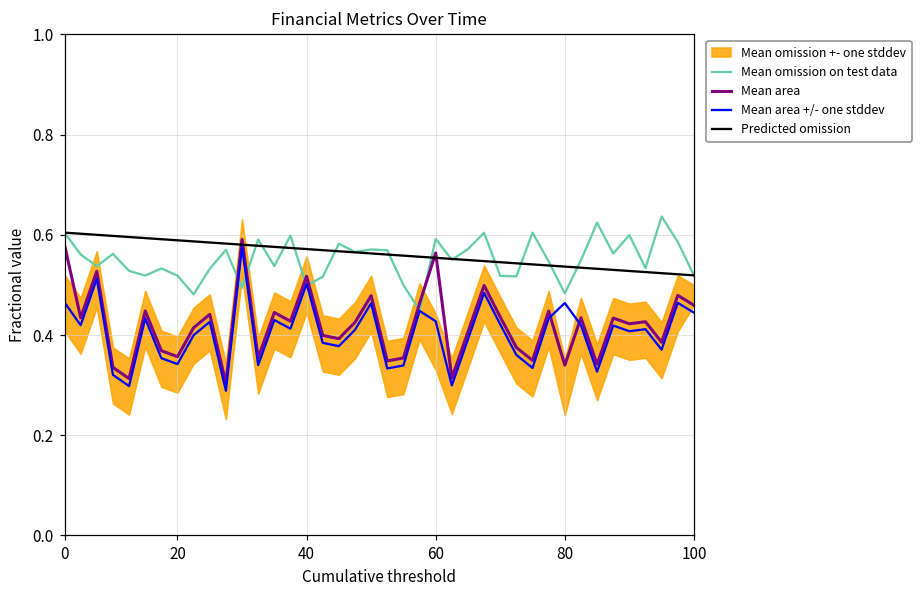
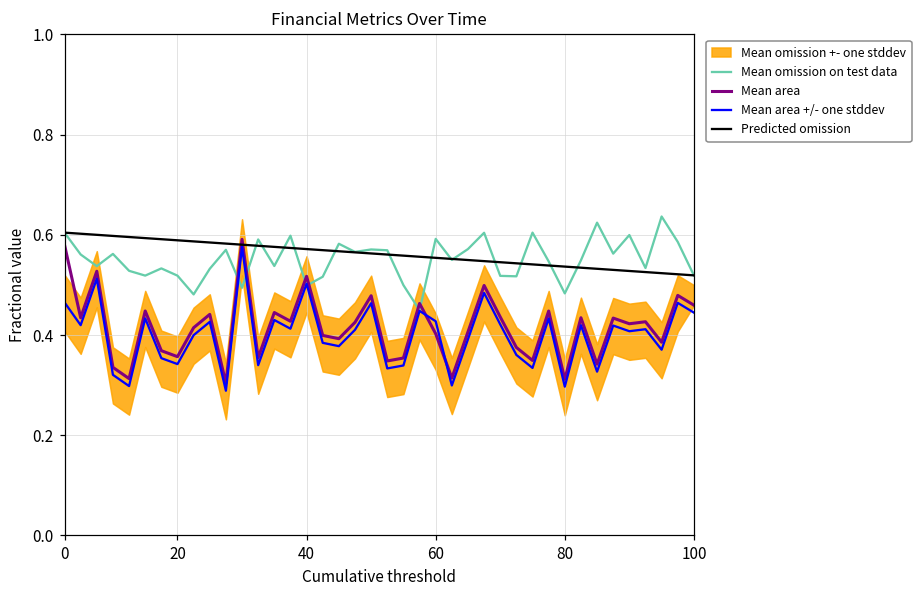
  {
    "Mean omission on test data": {
      "20": 0.52,
      "60": 0.59,
      "80": 0.48
    },
    "Mean area": {
      "0": 0.58,
      "20": 0.36,
      "40": 0.52,
-     "60": 0.56,
-     "80": 0.34,
+     "60": 0.40,
+     "80": 0.31,
      "100": 0.46
    },
    "Mean area +/- one stddev": {
      "0": 0.47,
      "20": 0.34,
      "60": 0.43,
-     "80": 0.46,
+     "80": 0.30,
      "100": 0.44
    }
  }
